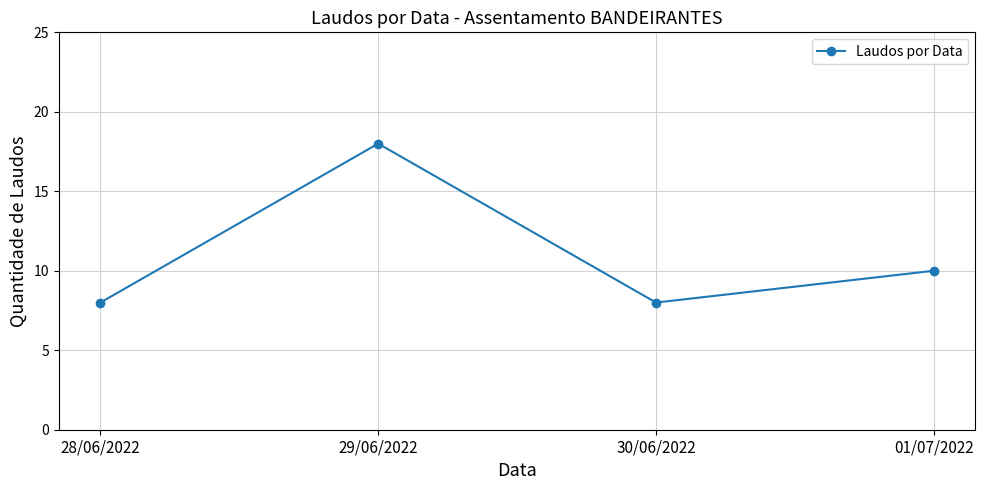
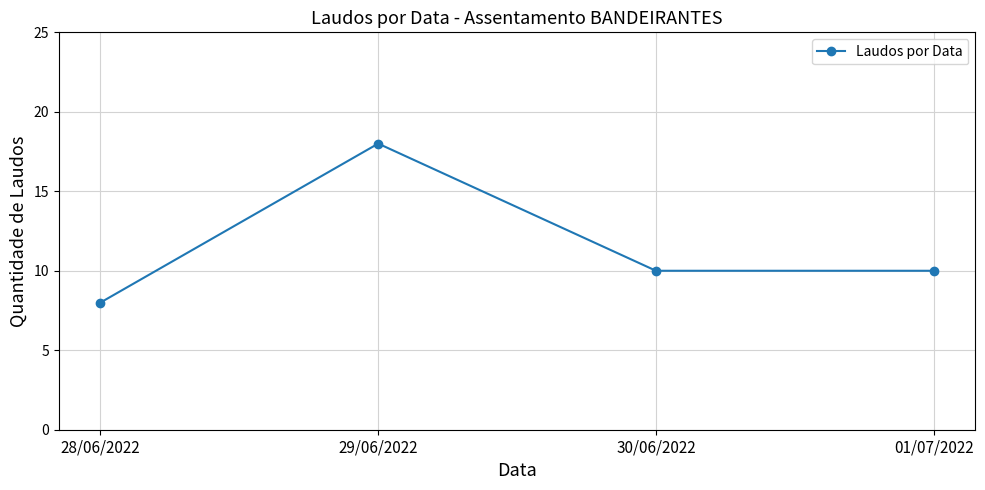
  {
    "28/06/2022": 8,
    "29/06/2022": 18,
-   "30/06/2022": 8,
+   "30/06/2022": 10,
    "01/07/2022": 10
  }
